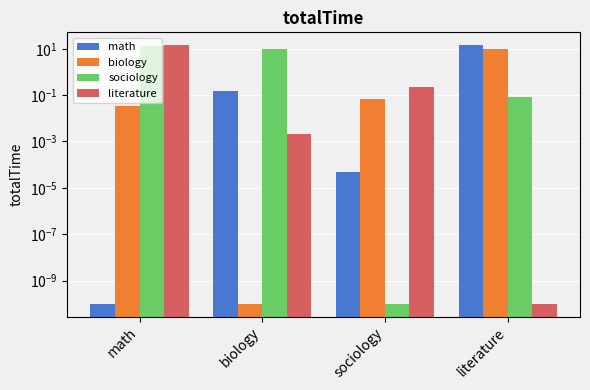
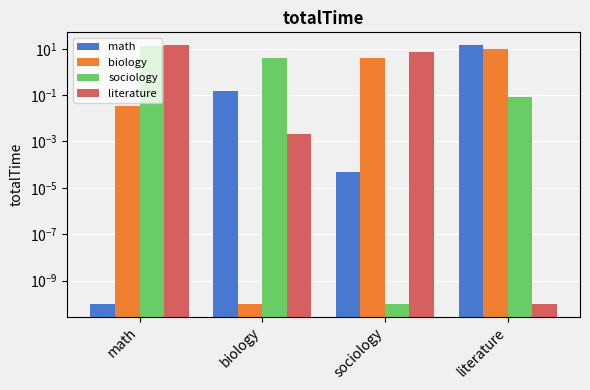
  {
    "math": {
      "math": 0.00000000010,
      "biology": 0.2,
      "sociology": 0.00005,
      "literature": 10
    },
    "biology": {
      "math": 0.04,
      "biology": 0.00000000010,
-     "sociology": 0.07,
+     "sociology": 4,
      "literature": 9
    },
    "sociology": {
-     "biology": 9,
+     "biology": 4,
      "sociology": 0.00000000010,
      "literature": 0.08
    },
    "literature": {
      "math": 10,
      "biology": 0.002,
-     "sociology": 0.2,
+     "sociology": 7,
      "literature": 0.00000000010
    }
  }
